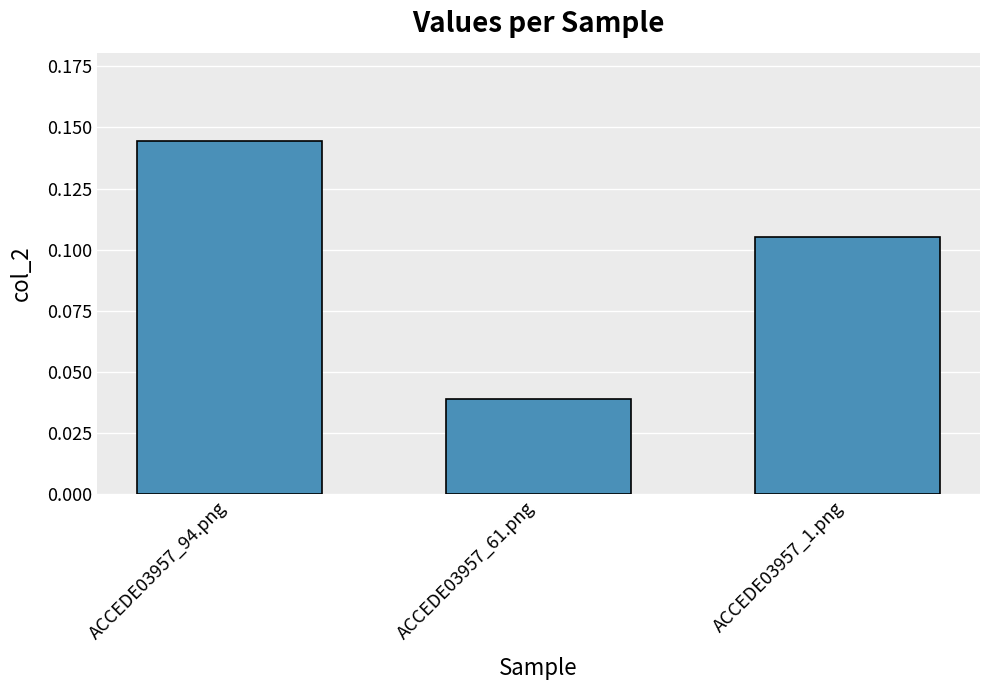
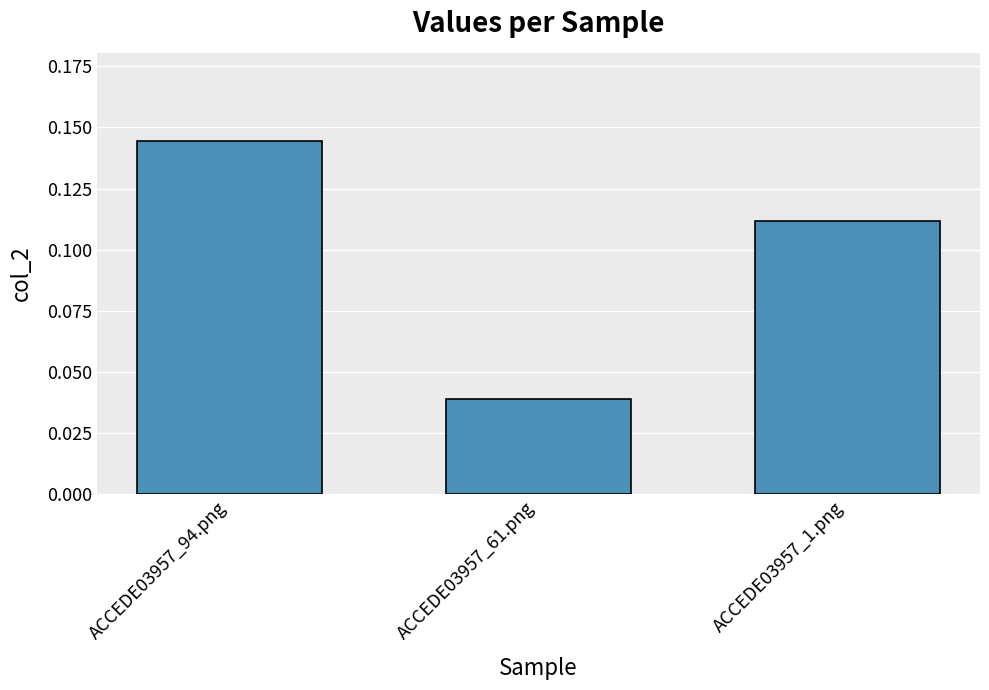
  {
    "ACCEDE03957_94.png": 0.144,
    "ACCEDE03957_61.png": 0.039,
-   "ACCEDE03957_1.png": 0.105
+   "ACCEDE03957_1.png": 0.112
  }
